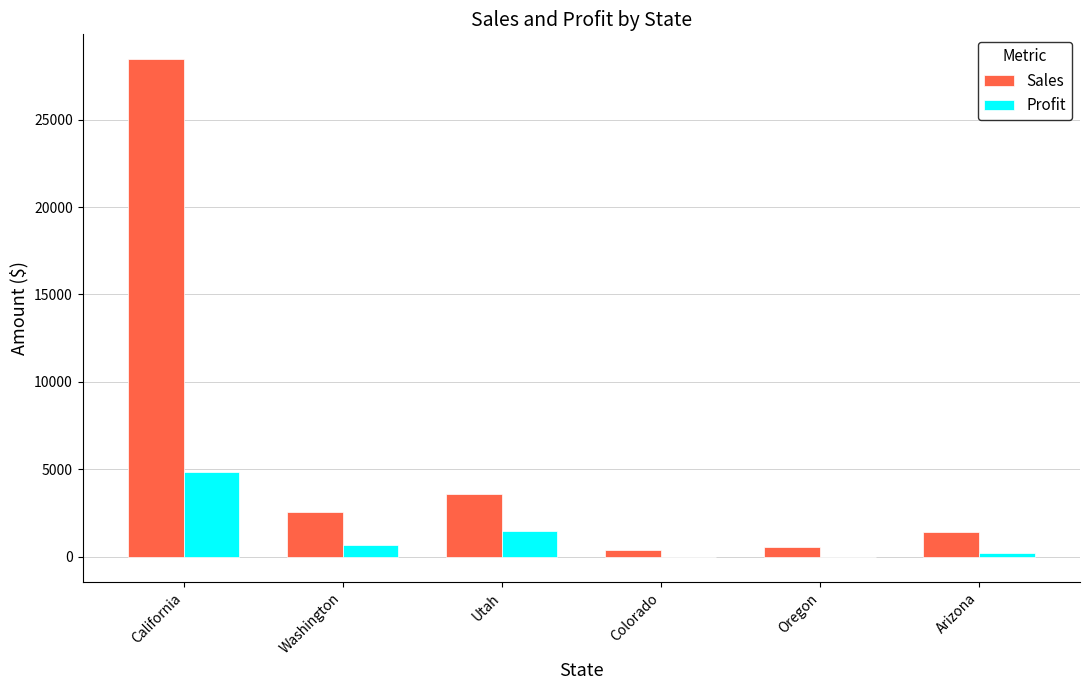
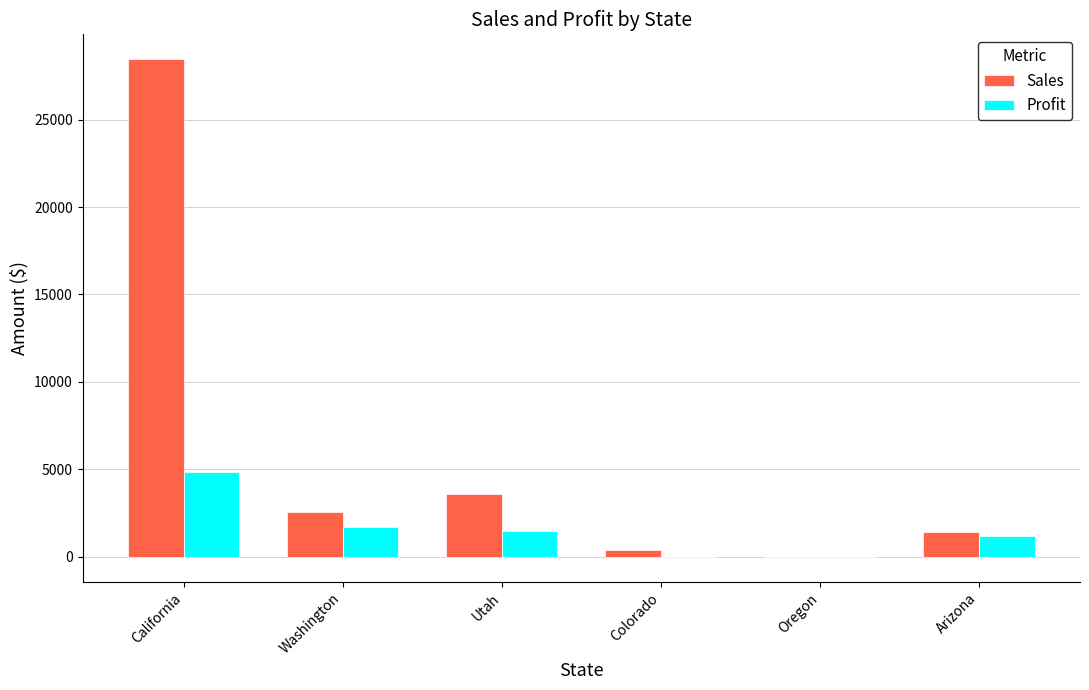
  {
    "Sales": {
      "California": 28500,
      "Washington": 2500,
      "Utah": 3600,
      "Colorado": 400,
-     "Oregon": 600,
+     "Oregon": 0,
      "Arizona": 1400
    },
    "Profit": {
      "California": 4800,
-     "Washington": 700,
+     "Washington": 1700,
      "Utah": 1500,
-     "Arizona": 200
+     "Arizona": 1200
    }
  }
